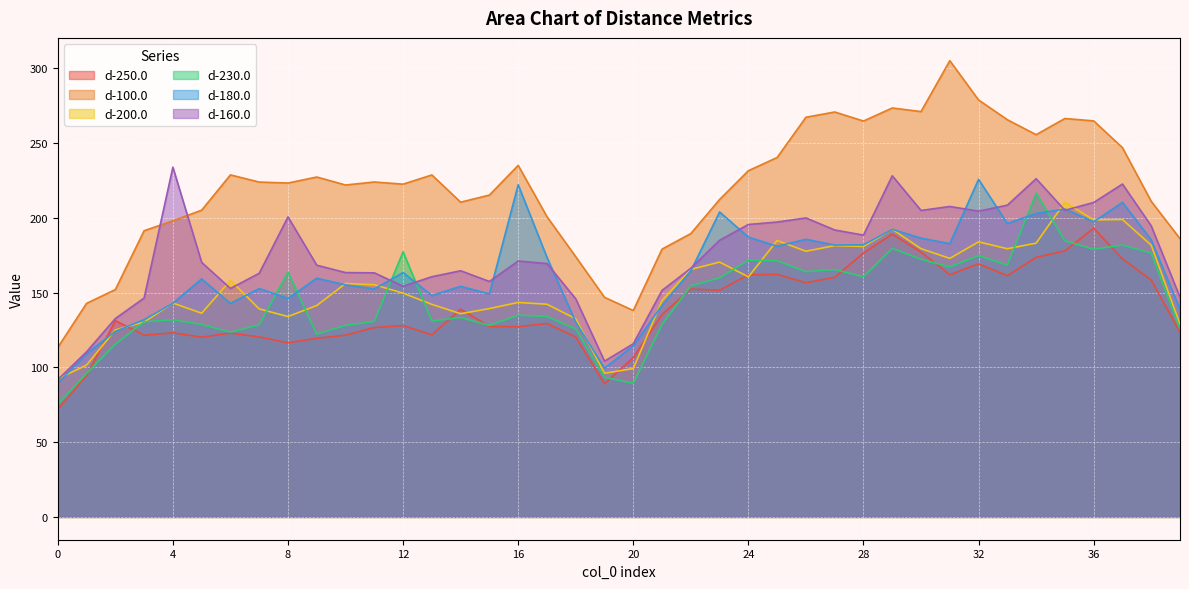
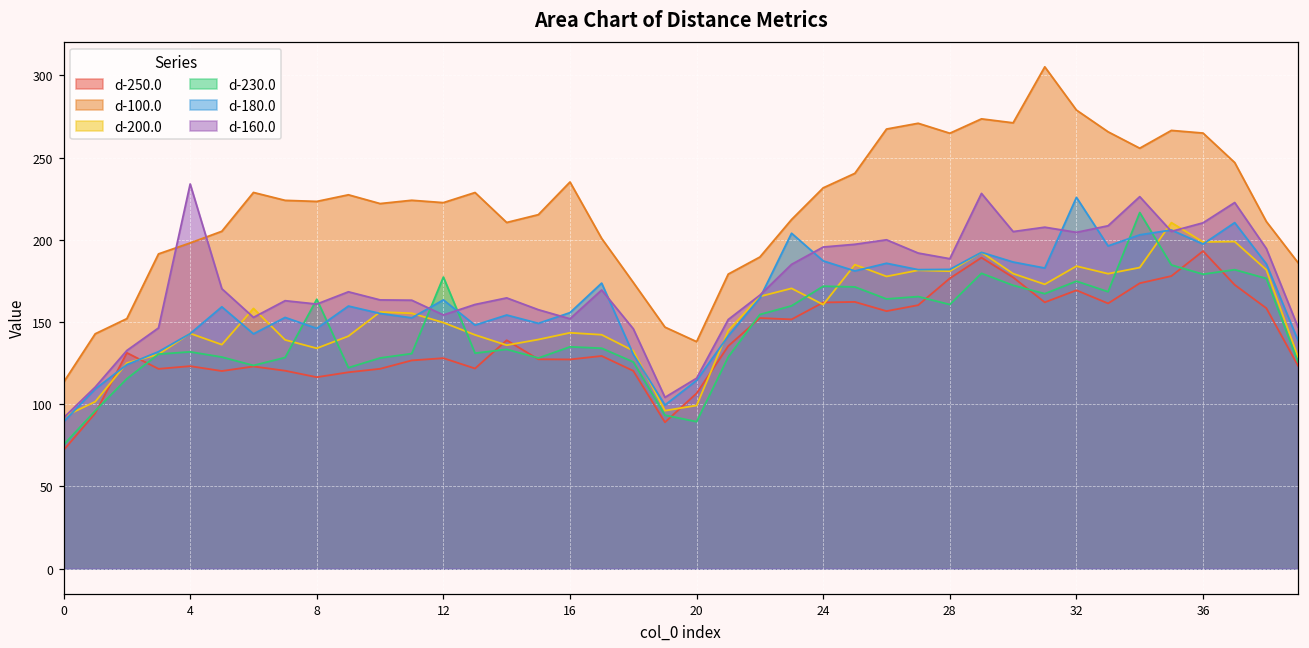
  {
    "d-230.0": {
      "0": 75,
      "4": 132,
      "8": 164,
      "12": 177,
      "16": 135,
      "20": 89,
      "24": 172,
      "28": 161,
      "32": 175,
      "36": 179
    },
    "d-180.0": {
      "0": 89,
      "8": 146,
      "12": 163,
-     "16": 222,
+     "16": 156,
      "24": 187,
      "32": 226
    },
    "d-160.0": {
      "4": 234,
-     "8": 201,
+     "8": 161,
      "12": 154,
-     "16": 171,
+     "16": 152,
      "24": 196,
      "28": 188,
      "32": 205,
      "36": 210
    }
  }
